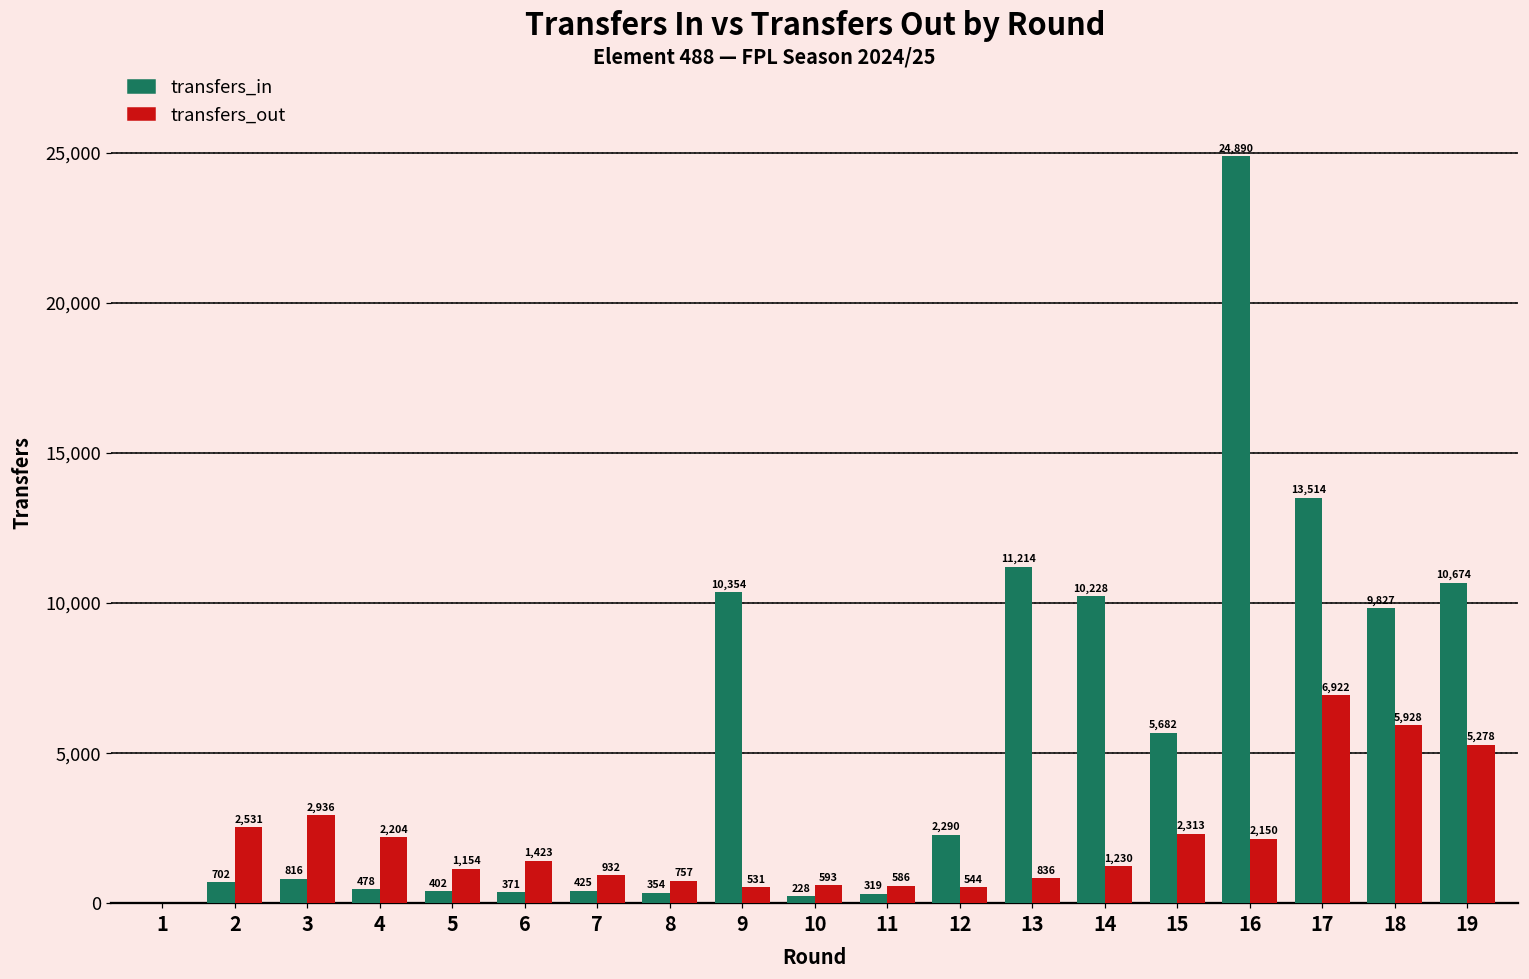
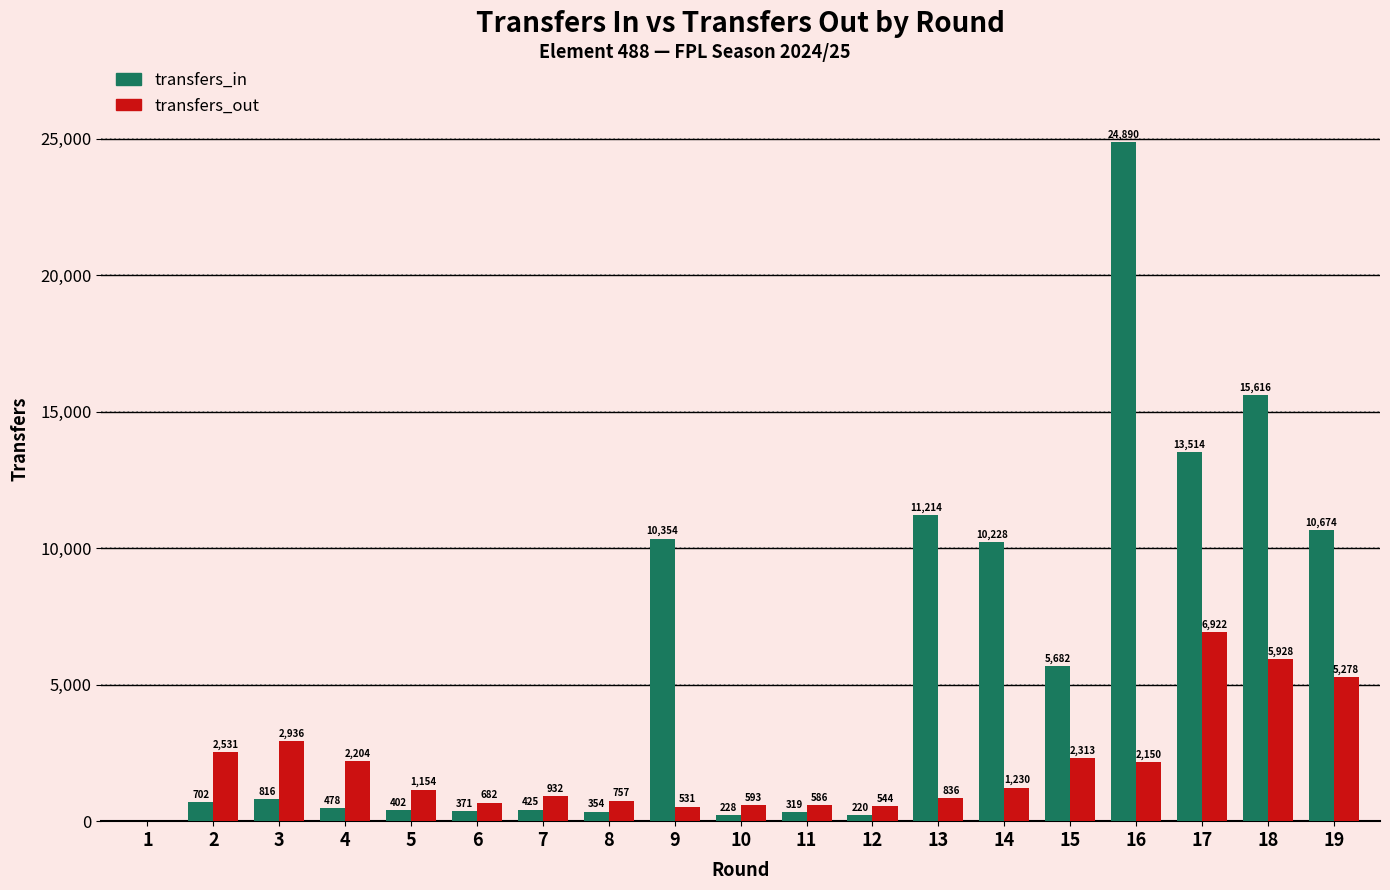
  {
    "transfers_in": {
      "2": "702",
      "3": "816",
      "4": "478",
      "5": "402",
      "6": "371",
      "7": "425",
      "8": "354",
      "9": "10,354",
      "10": "228",
      "11": "319",
-     "12": "2,290",
+     "12": "220",
      "13": "11,214",
      "14": "10,228",
      "15": "5,682",
      "16": "24,890",
      "17": "13,514",
-     "18": "9,827",
+     "18": "15,616",
      "19": "10,674"
    },
    "transfers_out": {
      "2": "2,531",
      "3": "2,936",
      "4": "2,204",
      "5": "1,154",
-     "6": "1,423",
+     "6": "682",
      "7": "932",
      "8": "757",
      "9": "531",
      "10": "593",
      "11": "586",
      "12": "544",
      "13": "836",
      "14": "1,230",
      "15": "2,313",
      "16": "2,150",
      "17": "6,922",
      "18": "5,928",
      "19": "5,278"
    }
  }
